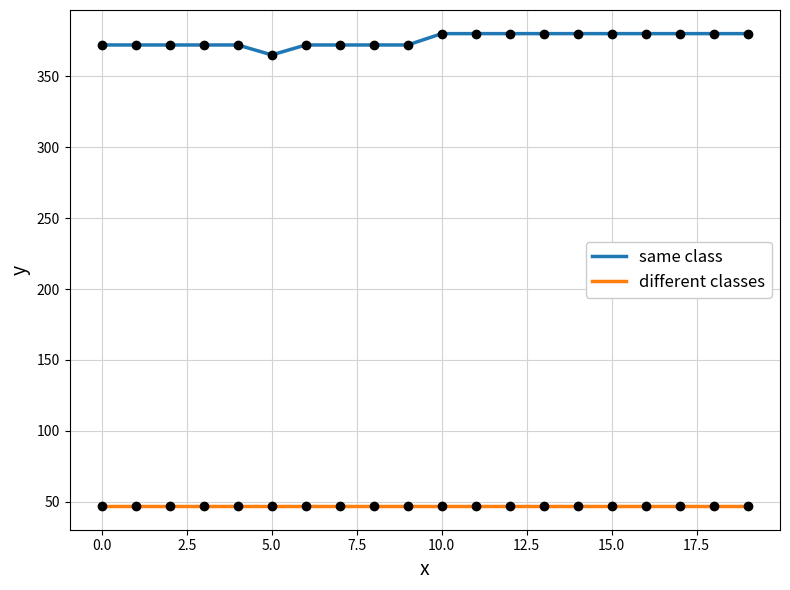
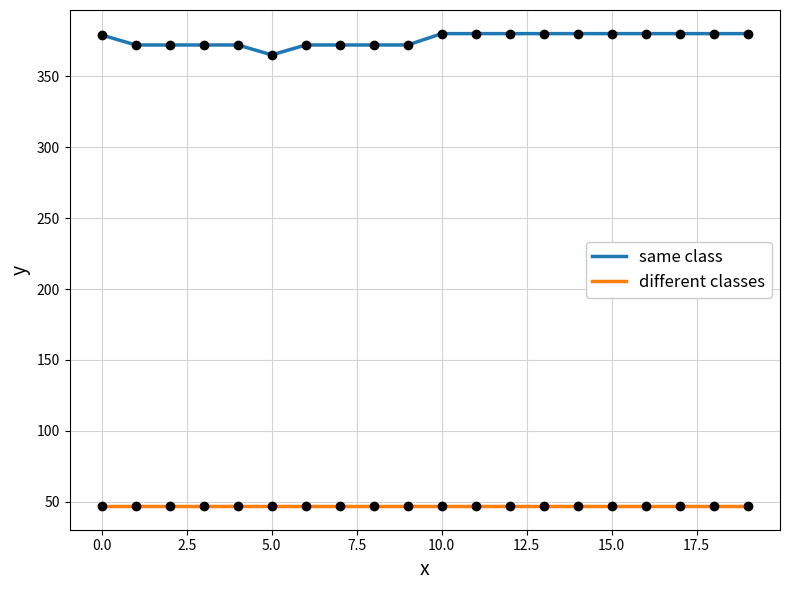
  {
    "same class": {
-     "0.0": 372,
+     "0.0": 379,
      "5.0": 365,
      "10.0": 380,
      "15.0": 380
    },
    "different classes": {
      "0.0": 47,
      "5.0": 47,
      "10.0": 47,
      "15.0": 47
    }
  }
